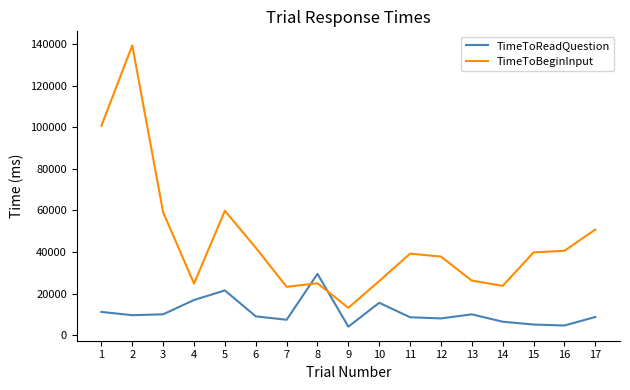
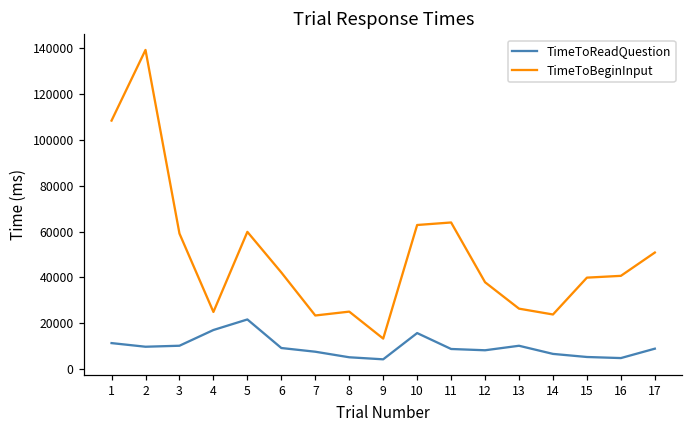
  {
    "TimeToReadQuestion": {
      "1": 11000,
      "2": 10000,
      "3": 10000,
      "4": 17000,
      "5": 22000,
      "6": 9000,
      "7": 8000,
-     "8": 30000,
+     "8": 5000,
      "9": 4000,
      "10": 16000,
      "11": 9000,
      "12": 8000,
      "13": 10000,
      "14": 7000,
      "15": 5000,
      "16": 5000,
      "17": 9000
    },
    "TimeToBeginInput": {
-     "1": 101000,
+     "1": 108000,
      "2": 139000,
      "3": 59000,
      "4": 25000,
      "5": 60000,
      "6": 42000,
      "7": 23000,
      "8": 25000,
      "9": 13000,
-     "10": 26000,
-     "11": 39000,
+     "10": 63000,
+     "11": 64000,
      "12": 38000,
      "13": 26000,
      "14": 24000,
      "15": 40000,
      "16": 41000,
      "17": 51000
    }
  }
